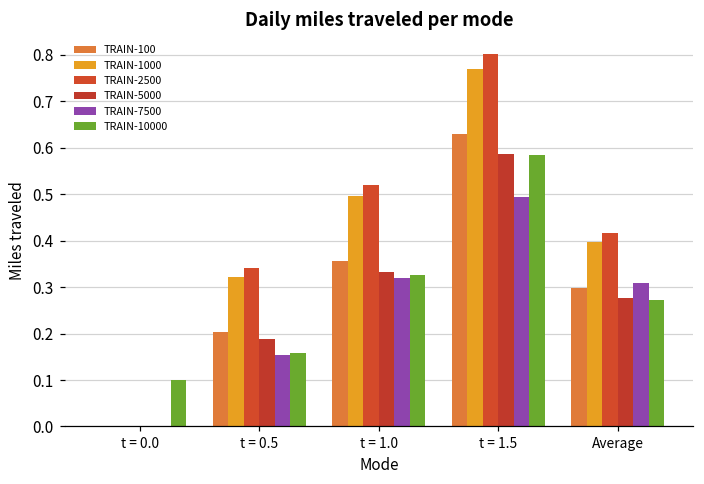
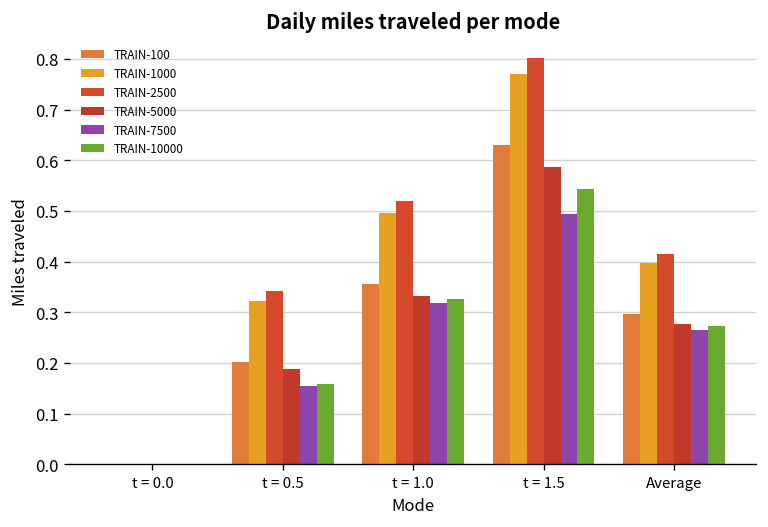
  {
    "TRAIN-7500": {
      "t = 0.0": 0.00,
      "t = 0.5": 0.15,
      "t = 1.0": 0.32,
      "t = 1.5": 0.49,
-     "Average": 0.31
+     "Average": 0.26
    },
    "TRAIN-10000": {
-     "t = 0.0": 0.1,
+     "t = 0.0": 0.0,
      "t = 0.5": 0.16,
      "t = 1.0": 0.33,
-     "t = 1.5": 0.58,
+     "t = 1.5": 0.54,
      "Average": 0.27
    }
  }
